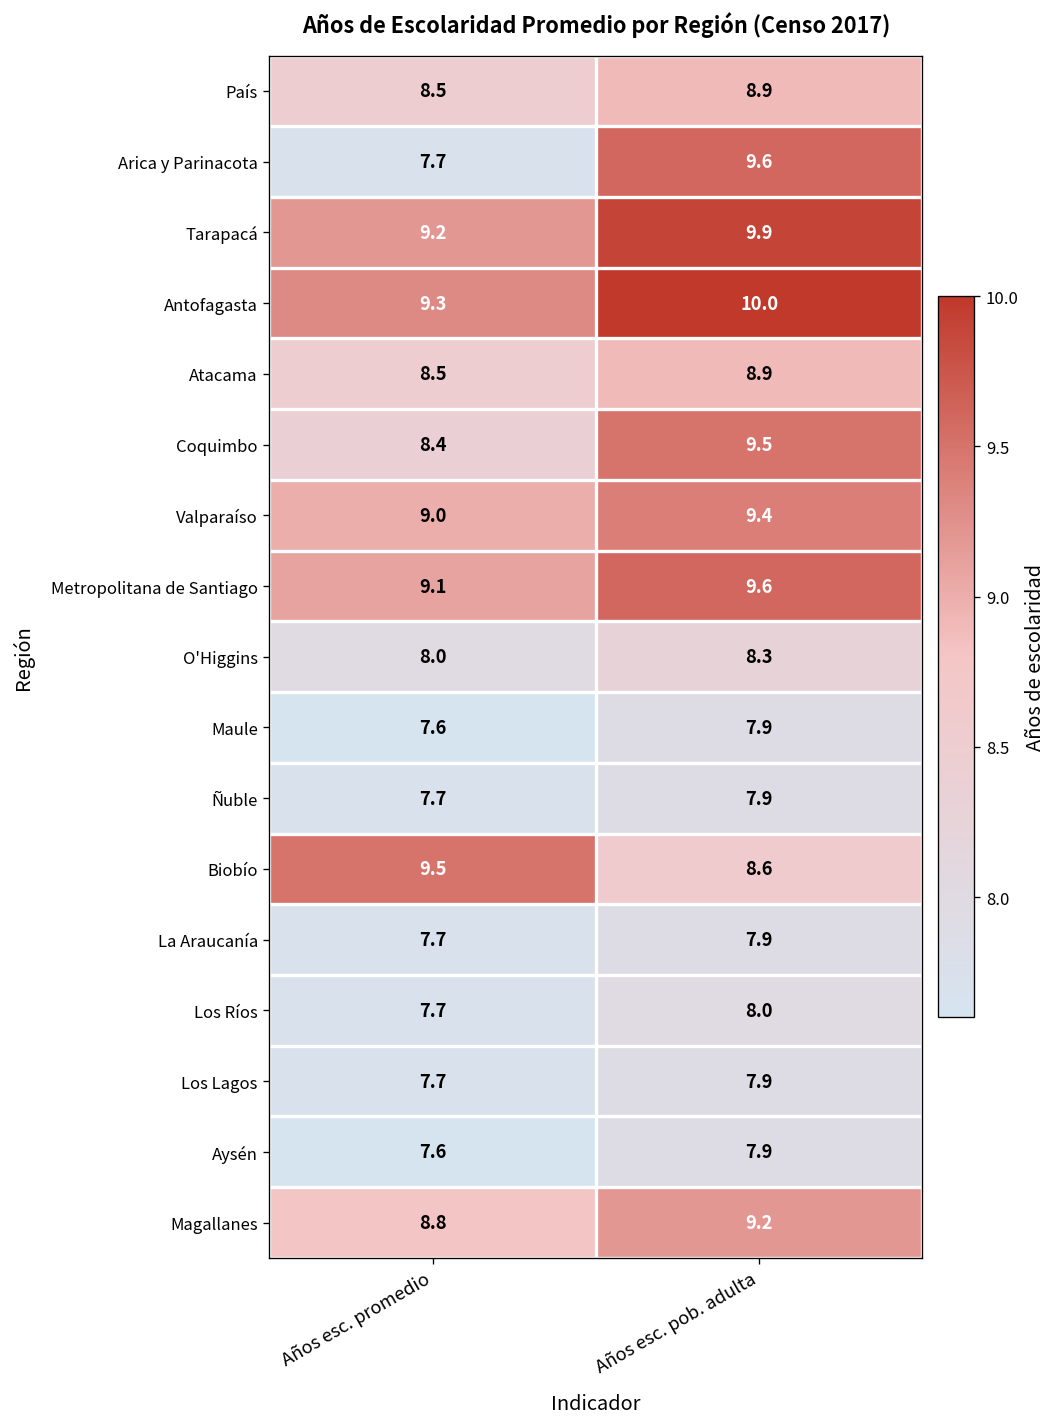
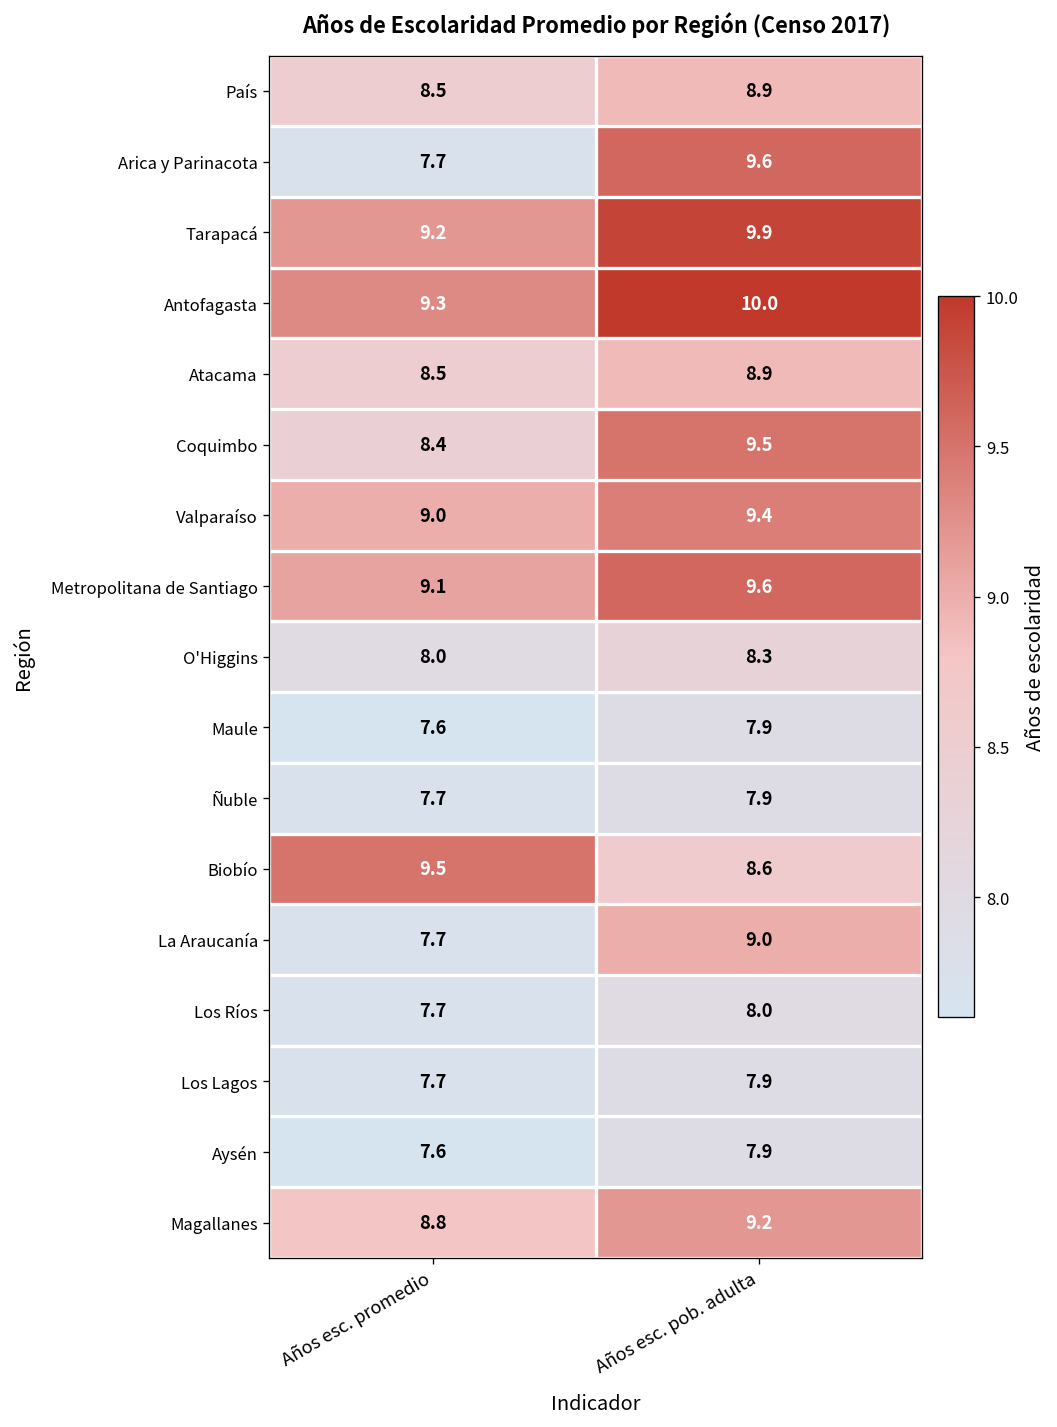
  {
    "País": {
      "Años esc. promedio": 8.5,
      "Años esc. pob. adulta": 8.9
    },
    "Arica y Parinacota": {
      "Años esc. promedio": 7.7,
      "Años esc. pob. adulta": 9.6
    },
    "Tarapacá": {
      "Años esc. promedio": 9.2,
      "Años esc. pob. adulta": 9.9
    },
    "Antofagasta": {
      "Años esc. promedio": 9.3,
      "Años esc. pob. adulta": 10.0
    },
    "Atacama": {
      "Años esc. promedio": 8.5,
      "Años esc. pob. adulta": 8.9
    },
    "Coquimbo": {
      "Años esc. promedio": 8.4,
      "Años esc. pob. adulta": 9.5
    },
    "Valparaíso": {
      "Años esc. promedio": 9.0,
      "Años esc. pob. adulta": 9.4
    },
    "Metropolitana de Santiago": {
      "Años esc. promedio": 9.1,
      "Años esc. pob. adulta": 9.6
    },
    "O'Higgins": {
      "Años esc. promedio": 8.0,
      "Años esc. pob. adulta": 8.3
    },
    "Maule": {
      "Años esc. promedio": 7.6,
      "Años esc. pob. adulta": 7.9
    },
    "Ñuble": {
      "Años esc. promedio": 7.7,
      "Años esc. pob. adulta": 7.9
    },
    "Biobío": {
      "Años esc. promedio": 9.5,
      "Años esc. pob. adulta": 8.6
    },
    "La Araucanía": {
      "Años esc. promedio": 7.7,
-     "Años esc. pob. adulta": 7.9
+     "Años esc. pob. adulta": 9.0
    },
    "Los Ríos": {
      "Años esc. promedio": 7.7,
      "Años esc. pob. adulta": 8.0
    },
    "Los Lagos": {
      "Años esc. promedio": 7.7,
      "Años esc. pob. adulta": 7.9
    },
    "Aysén": {
      "Años esc. promedio": 7.6,
      "Años esc. pob. adulta": 7.9
    },
    "Magallanes": {
      "Años esc. promedio": 8.8,
      "Años esc. pob. adulta": 9.2
    }
  }
